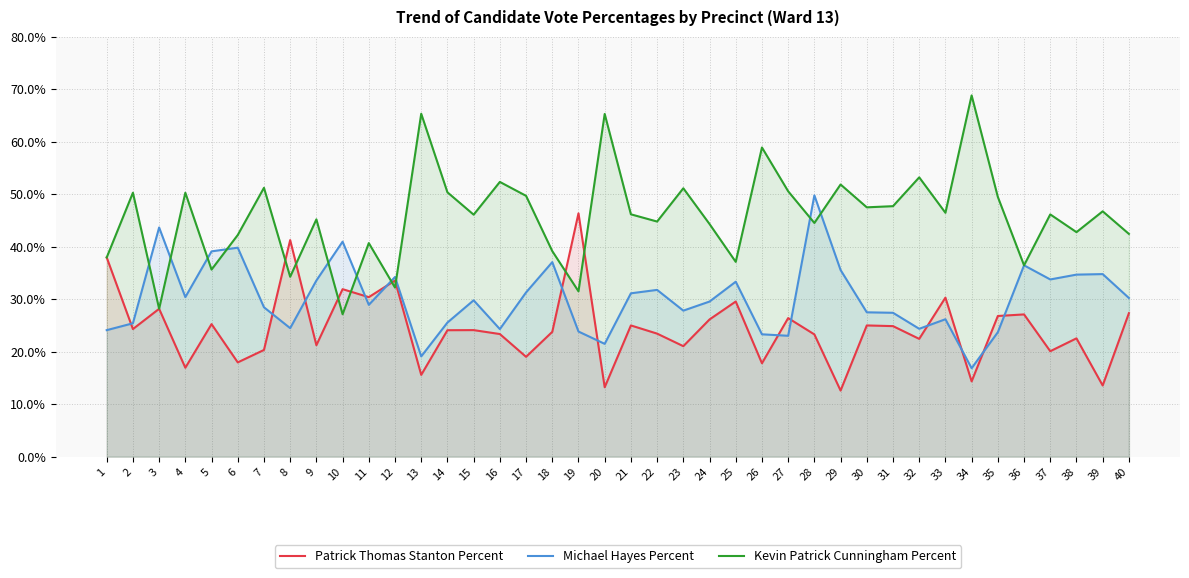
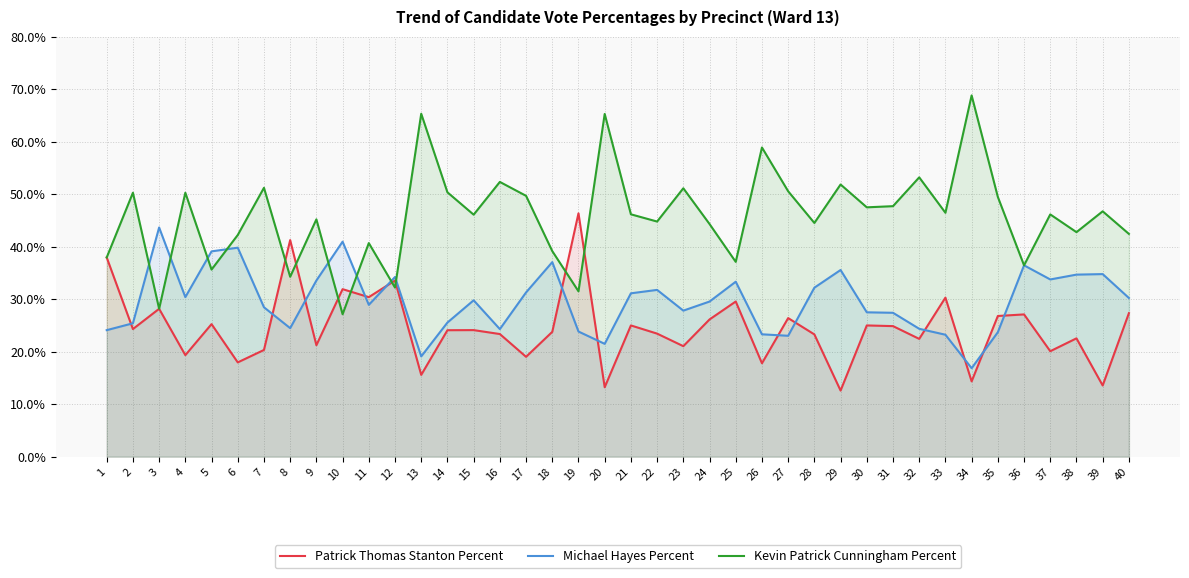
  {
    "Patrick Thomas Stanton Percent": {
      "2": "24%",
-     "4": "17%",
+     "4": "19%",
      "5": "25%",
      "6": "18%",
      "7": "20%",
      "8": "41%",
      "9": "21%",
      "10": "32%",
      "11": "30%",
      "12": "34%",
      "13": "16%",
      "14": "24%",
      "15": "24%",
      "16": "23%",
      "17": "19%",
      "18": "24%",
      "19": "46%",
      "20": "13%",
      "21": "25%",
      "22": "23%",
      "23": "21%",
      "24": "26%",
      "25": "30%",
      "26": "18%",
      "27": "26%",
      "28": "23%",
      "29": "13%",
      "30": "25%",
      "31": "25%",
      "32": "22%",
      "33": "30%",
      "34": "14%",
      "35": "27%",
      "36": "27%",
      "37": "20%",
      "38": "23%",
      "39": "14%",
      "40": "27%"
    },
    "Michael Hayes Percent": {
      "1": "24%",
      "2": "25%",
      "3": "44%",
      "4": "30%",
      "5": "39%",
      "6": "40%",
      "7": "28%",
      "8": "24%",
      "9": "34%",
      "10": "41%",
      "11": "29%",
      "12": "34%",
      "13": "19%",
      "14": "26%",
      "15": "30%",
      "16": "24%",
      "17": "31%",
      "18": "37%",
      "19": "24%",
      "20": "21%",
      "21": "31%",
      "22": "32%",
      "23": "28%",
      "24": "30%",
      "25": "33%",
      "26": "23%",
      "27": "23%",
-     "28": "50%",
+     "28": "32%",
      "29": "36%",
      "30": "28%",
      "31": "27%",
      "32": "24%",
-     "33": "26%",
+     "33": "23%",
      "34": "17%",
      "35": "24%",
      "37": "34%",
      "38": "35%",
      "39": "35%",
      "40": "30%"
    },
    "Kevin Patrick Cunningham Percent": {
      "2": "50%",
      "4": "50%",
      "5": "36%",
      "6": "42%",
      "7": "51%",
      "8": "34%",
      "9": "45%",
      "10": "27%",
      "11": "41%",
      "12": "32%",
      "13": "65%",
      "14": "50%",
      "15": "46%",
      "16": "52%",
      "17": "50%",
      "18": "39%",
      "19": "32%",
      "20": "65%",
      "21": "46%",
      "22": "45%",
      "23": "51%",
      "24": "44%",
      "25": "37%",
      "26": "59%",
      "27": "51%",
      "28": "45%",
      "29": "52%",
      "30": "48%",
      "31": "48%",
      "32": "53%",
      "33": "46%",
      "34": "69%",
      "35": "49%",
      "37": "46%",
      "38": "43%",
      "39": "47%",
      "40": "42%"
    }
  }
